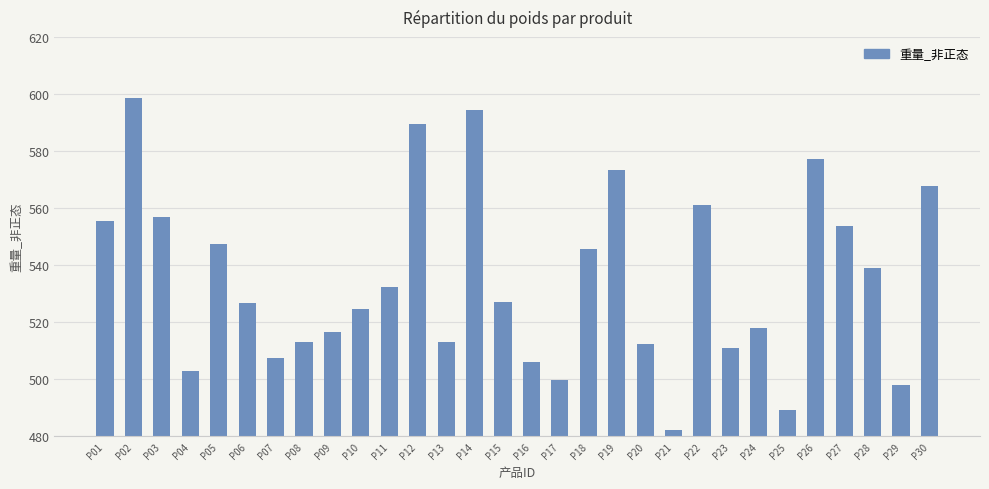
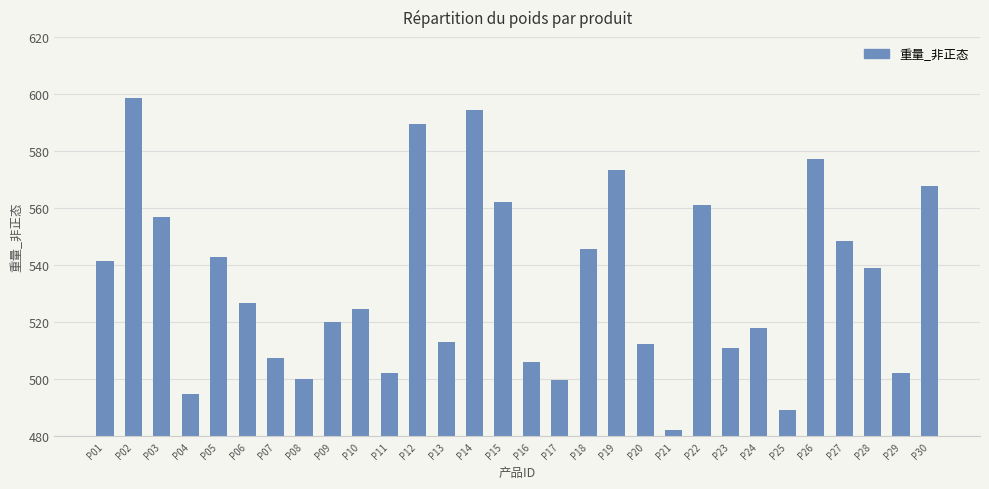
  {
-   "P01": 555,
+   "P01": 542,
    "P02": 599,
    "P03": 557,
-   "P04": 503,
-   "P05": 547,
+   "P04": 495,
+   "P05": 543,
    "P06": 527,
    "P07": 508,
-   "P08": 513,
-   "P09": 517,
+   "P08": 500,
+   "P09": 520,
    "P10": 525,
-   "P11": 533,
+   "P11": 502,
    "P12": 590,
    "P13": 513,
    "P14": 595,
-   "P15": 527,
+   "P15": 562,
    "P16": 506,
    "P17": 500,
    "P18": 546,
    "P19": 573,
    "P20": 512,
    "P21": 482,
    "P22": 561,
    "P23": 511,
    "P24": 518,
    "P25": 489,
    "P26": 577,
-   "P27": 554,
+   "P27": 548,
    "P28": 539,
-   "P29": 498,
+   "P29": 502,
    "P30": 568
  }
